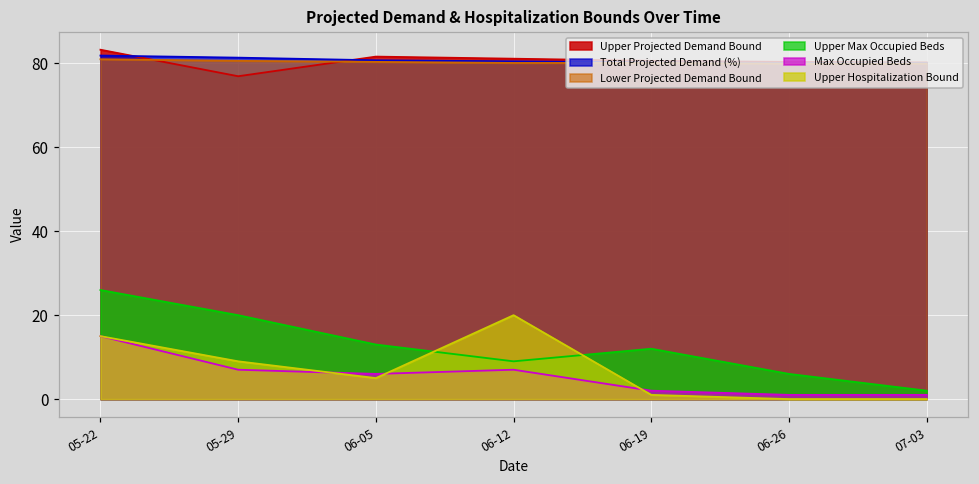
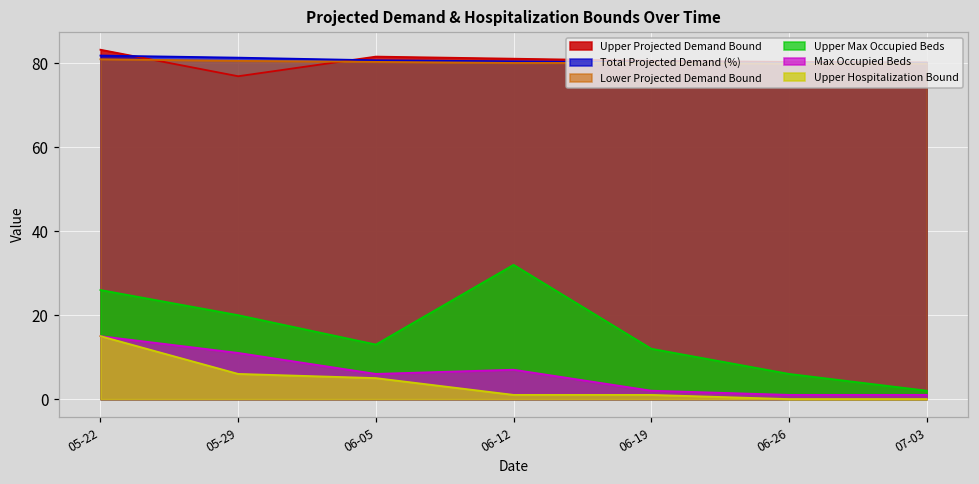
  {
    "Upper Projected Demand Bound": {
      "05-22": 83,
      "05-29": 77,
      "06-05": 82
    },
    "Total Projected Demand (%)": {
      "05-22": 82,
      "05-29": 81
    },
    "Lower Projected Demand Bound": {
      "05-22": 81,
      "05-29": 81
    },
    "Upper Max Occupied Beds": {
      "05-22": 26,
      "05-29": 20,
      "06-05": 13,
-     "06-12": 9,
+     "06-12": 32,
      "06-19": 12,
      "06-26": 6,
      "07-03": 2
    },
    "Max Occupied Beds": {
-     "05-29": 7,
+     "05-29": 11,
      "06-05": 6,
      "06-12": 7,
      "06-19": 2,
      "06-26": 1,
      "07-03": 1
    },
    "Upper Hospitalization Bound": {
-     "05-29": 9,
+     "05-29": 6,
      "06-05": 5,
-     "06-12": 20,
+     "06-12": 1,
      "06-19": 1,
      "06-26": 0,
      "07-03": 0
    }
  }
